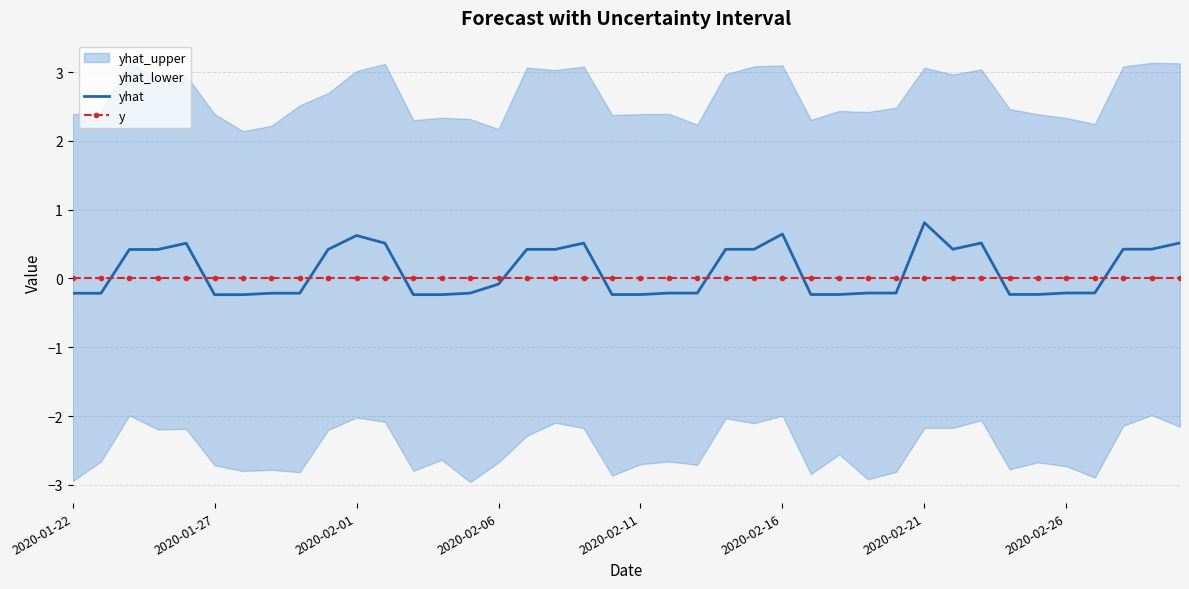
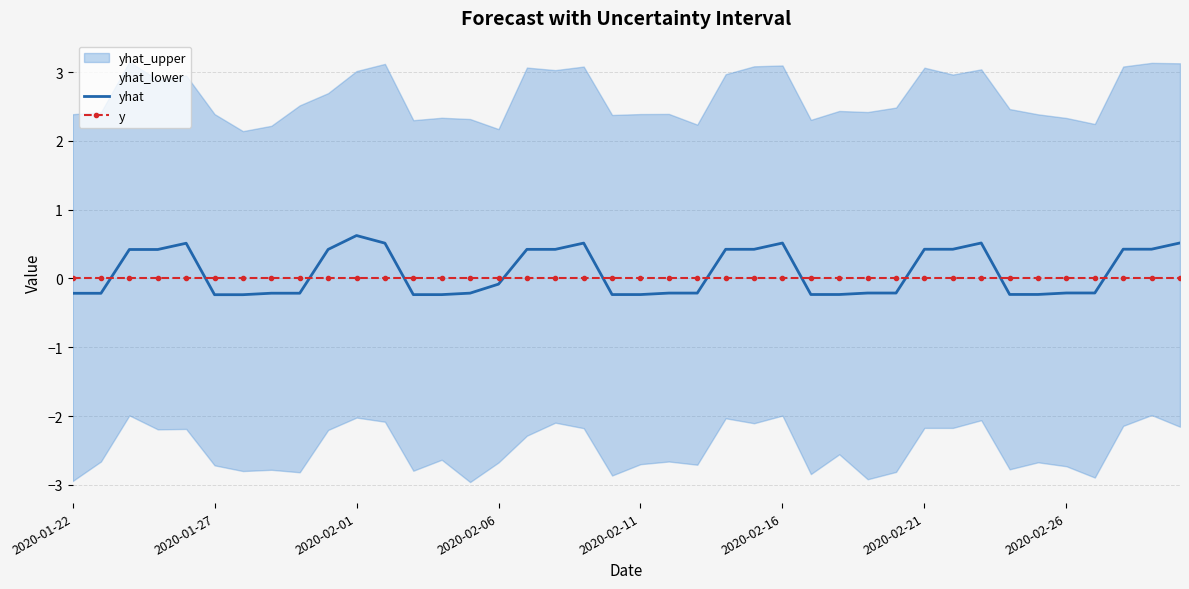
  {
    "yhat": {
      "2020-01-22": -0.2,
      "2020-01-27": -0.2,
      "2020-02-01": 0.6,
      "2020-02-06": -0.1,
      "2020-02-11": -0.2,
-     "2020-02-16": 0.6,
-     "2020-02-21": 0.8,
+     "2020-02-16": 0.5,
+     "2020-02-21": 0.4,
      "2020-02-26": -0.2
    },
    "y": {
      "2020-01-22": 0.0,
      "2020-01-27": 0.0,
      "2020-02-01": 0.0,
      "2020-02-06": 0.0,
      "2020-02-11": 0.0,
      "2020-02-16": 0.0,
      "2020-02-21": 0.0,
      "2020-02-26": 0.0
    }
  }
